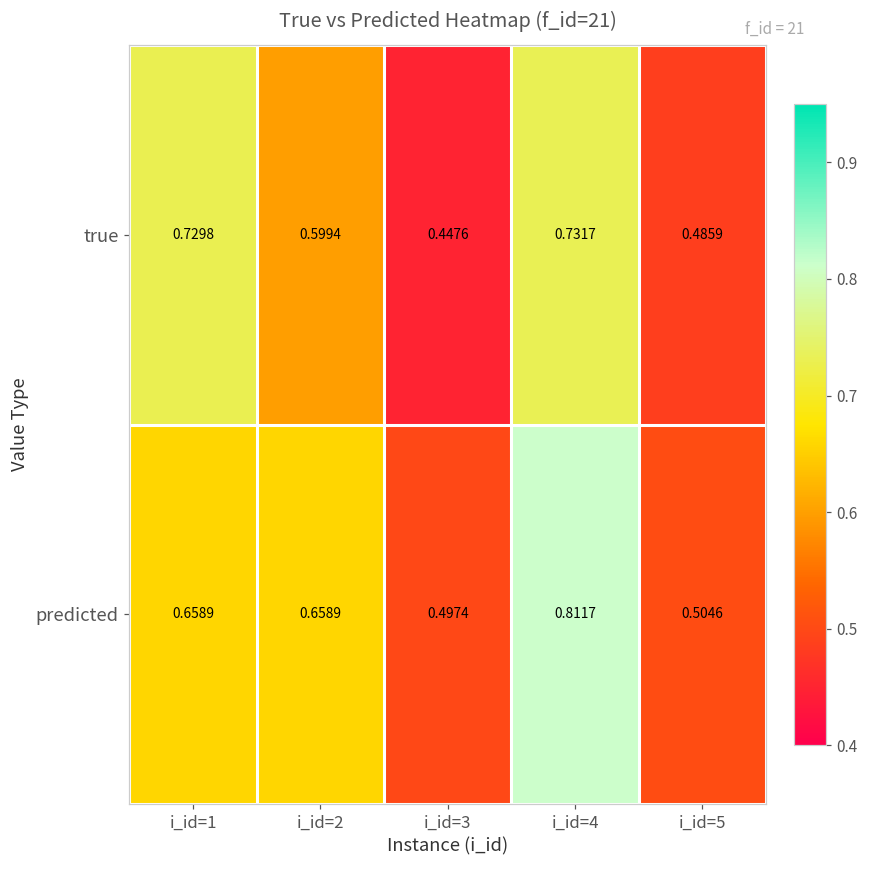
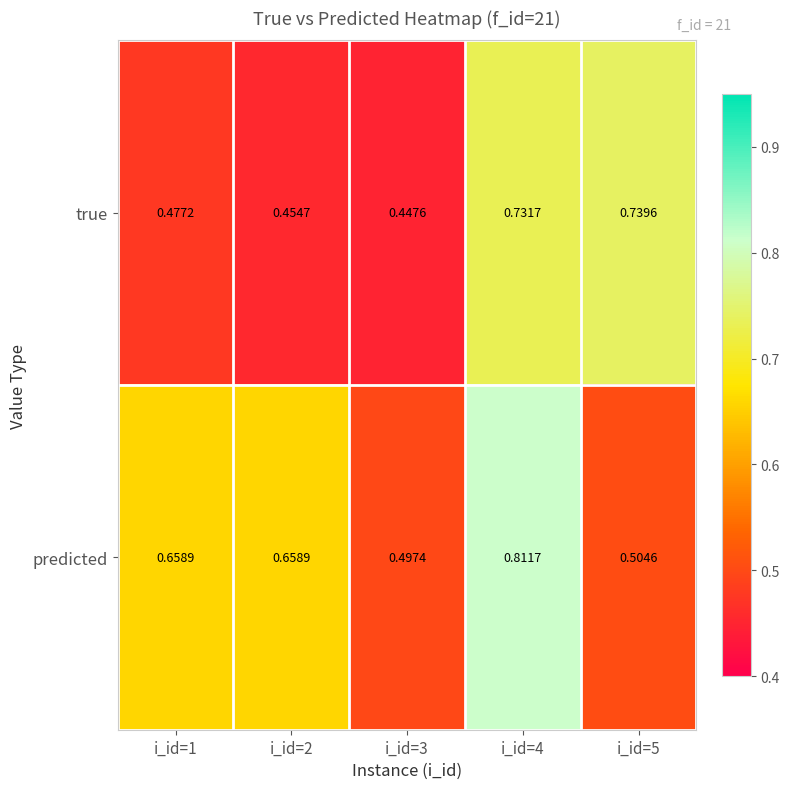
  {
    "true": {
-     "i_id=1": 0.7298,
-     "i_id=2": 0.5994,
+     "i_id=1": 0.4772,
+     "i_id=2": 0.4547,
      "i_id=3": 0.4476,
      "i_id=4": 0.7317,
-     "i_id=5": 0.4859
+     "i_id=5": 0.7396
    },
    "predicted": {
      "i_id=1": 0.6589,
      "i_id=2": 0.6589,
      "i_id=3": 0.4974,
      "i_id=4": 0.8117,
      "i_id=5": 0.5046
    }
  }
